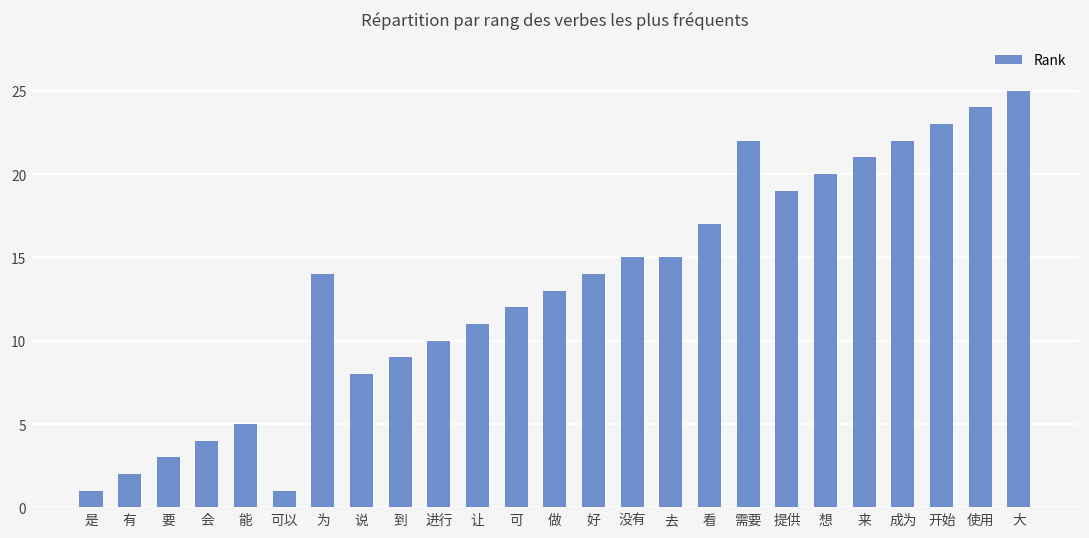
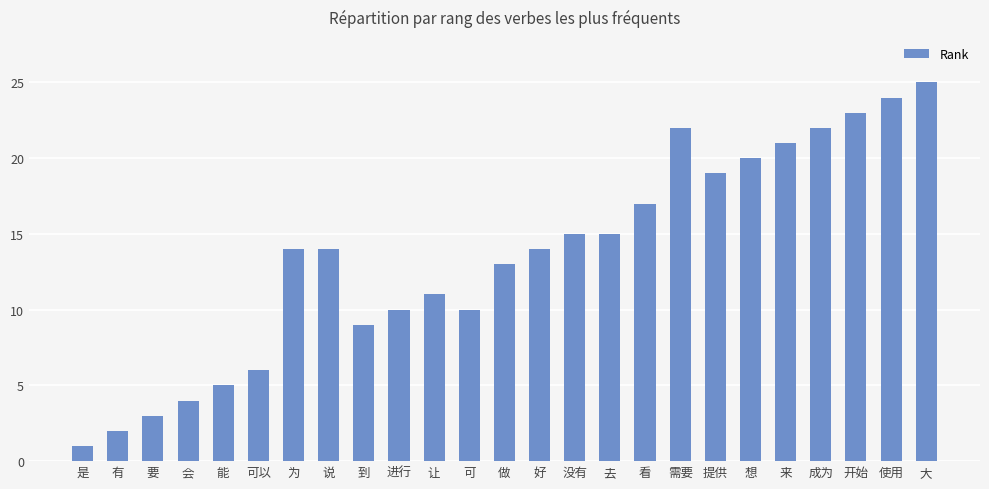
  {
    "是": 1,
    "有": 2,
    "要": 3,
    "会": 4,
    "能": 5,
-   "可以": 1,
+   "可以": 6,
    "为": 14,
-   "说": 8,
+   "说": 14,
    "到": 9,
    "进行": 10,
    "让": 11,
-   "可": 12,
+   "可": 10,
    "做": 13,
    "好": 14,
    "没有": 15,
    "去": 15,
    "看": 17,
    "需要": 22,
    "提供": 19,
    "想": 20,
    "来": 21,
    "成为": 22,
    "开始": 23,
    "使用": 24,
    "大": 25
  }
